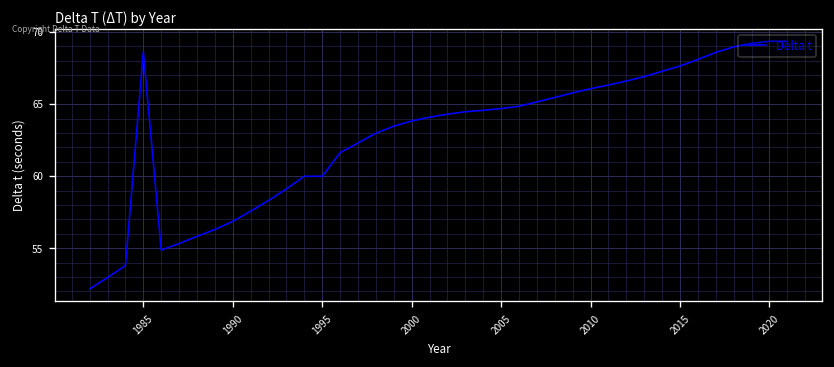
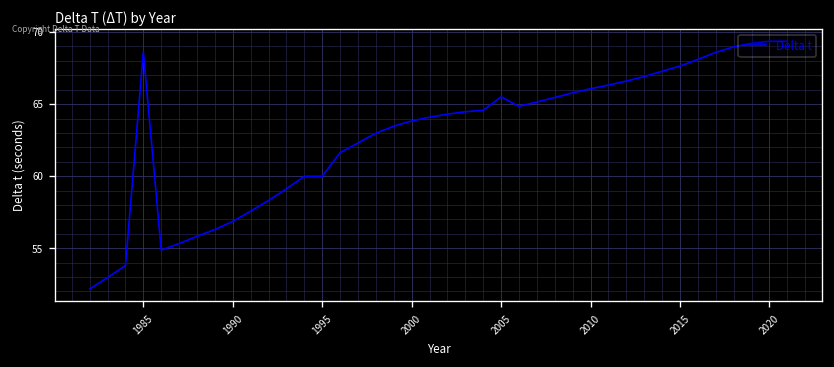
  {
    "1985": 68.6,
    "1990": 56.9,
    "1995": 60.0,
    "2000": 63.8,
-   "2005": 64.7,
+   "2005": 65.5,
    "2010": 66.1,
    "2015": 67.6
  }
